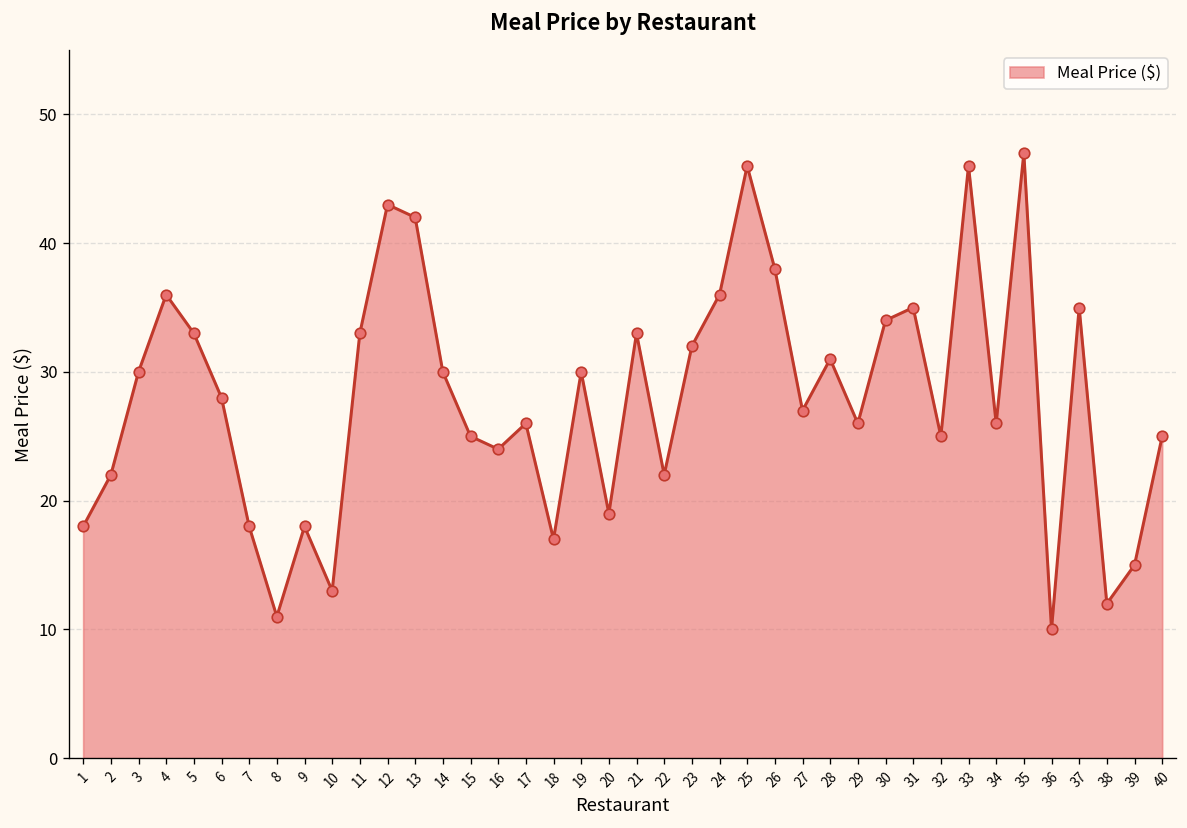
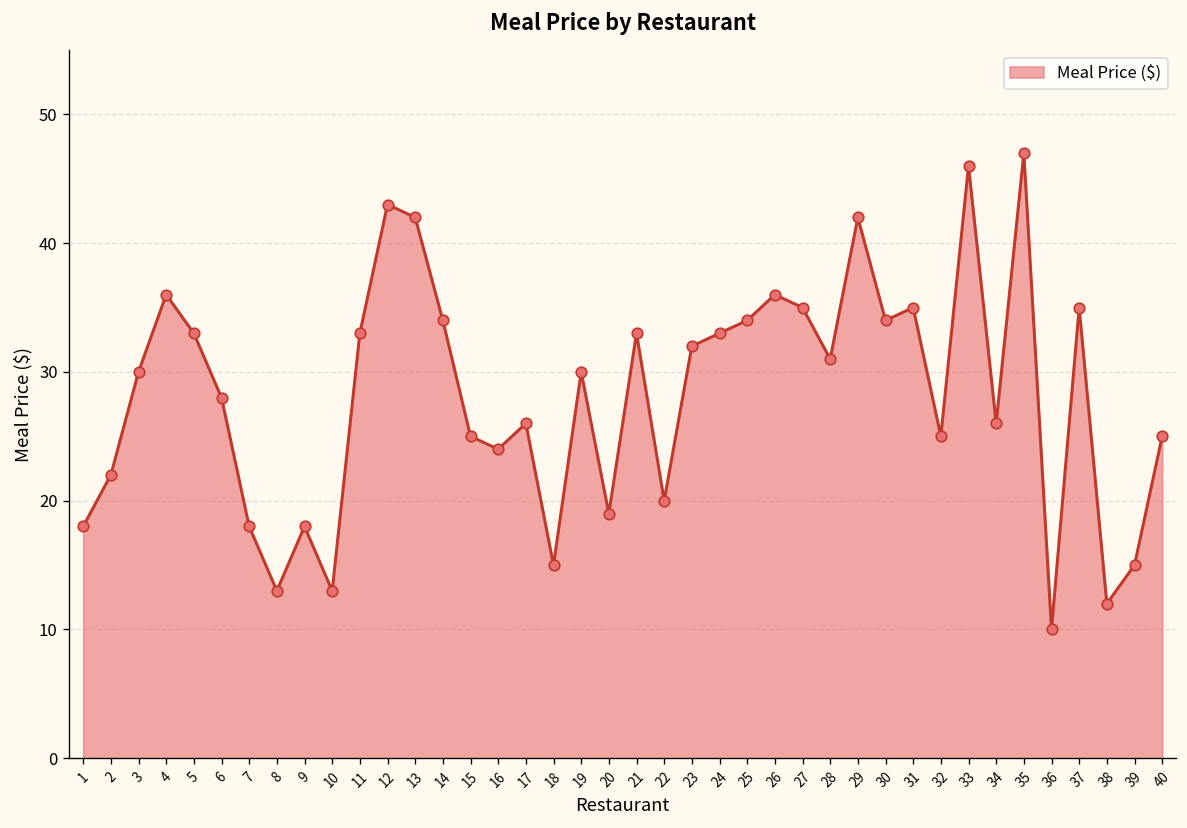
  {
    "1": 18,
    "2": 22,
    "3": 30,
    "4": 36,
    "5": 33,
    "6": 28,
    "7": 18,
-   "8": 11,
+   "8": 13,
    "9": 18,
    "10": 13,
    "11": 33,
    "12": 43,
    "13": 42,
-   "14": 30,
+   "14": 34,
    "15": 25,
    "16": 24,
    "17": 26,
-   "18": 17,
+   "18": 15,
    "19": 30,
    "20": 19,
    "21": 33,
-   "22": 22,
+   "22": 20,
    "23": 32,
-   "24": 36,
-   "25": 46,
-   "26": 38,
-   "27": 27,
+   "24": 33,
+   "25": 34,
+   "26": 36,
+   "27": 35,
    "28": 31,
-   "29": 26,
+   "29": 42,
    "30": 34,
    "31": 35,
    "32": 25,
    "33": 46,
    "34": 26,
    "35": 47,
    "36": 10,
    "37": 35,
    "38": 12,
    "39": 15,
    "40": 25
  }
